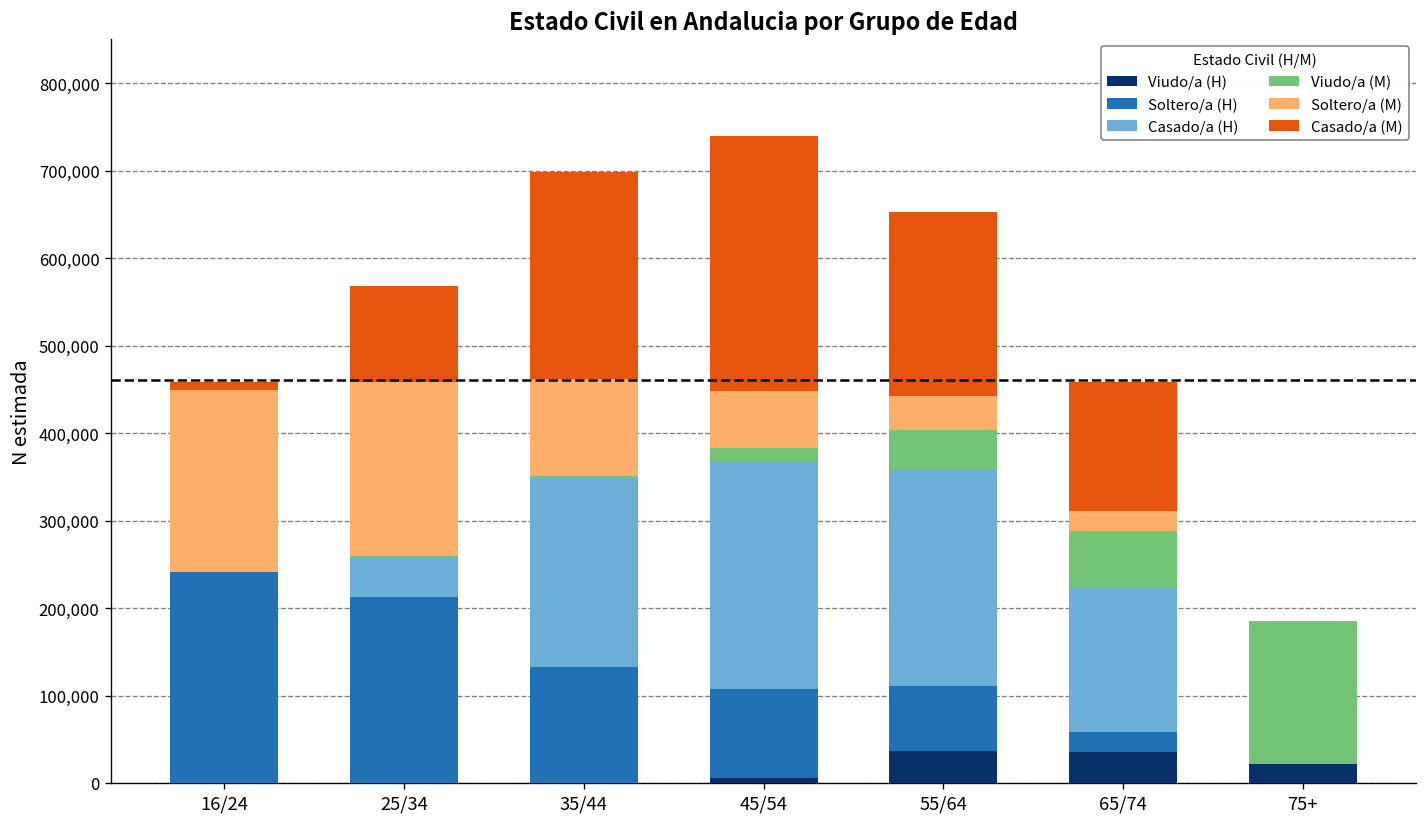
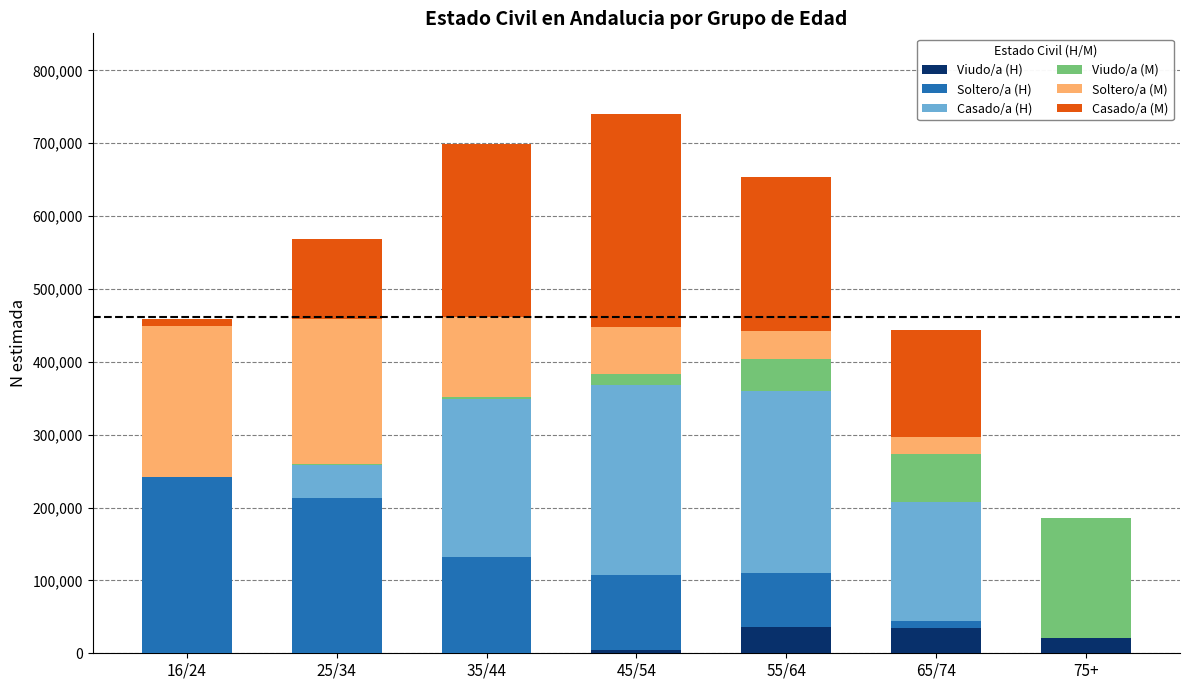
  {
    "Viudo/a (H)": {
      "16/24": "0",
      "25/34": "0",
      "35/44": "0",
      "45/54": "10,000",
      "55/64": "40,000",
      "65/74": "40,000",
      "75+": "20,000"
    },
    "Soltero/a (H)": {
      "16/24": "240,000",
      "25/34": "210,000",
      "35/44": "130,000",
      "45/54": "100,000",
      "55/64": "70,000",
-     "65/74": "20,000",
+     "65/74": "10,000",
      "75+": "0"
    },
    "Casado/a (H)": {
      "16/24": "0",
      "25/34": "50,000",
      "35/44": "220,000",
      "45/54": "260,000",
      "55/64": "250,000",
      "65/74": "160,000",
      "75+": "0"
    },
    "Viudo/a (M)": {
      "16/24": "0",
      "45/54": "10,000",
      "55/64": "40,000",
      "65/74": "70,000",
      "75+": "160,000"
    },
    "Soltero/a (M)": {
      "16/24": "210,000",
      "25/34": "200,000",
      "35/44": "110,000",
      "45/54": "70,000",
      "55/64": "40,000",
      "65/74": "20,000",
      "75+": "0"
    },
    "Casado/a (M)": {
      "16/24": "10,000",
      "25/34": "110,000",
      "35/44": "240,000",
      "45/54": "290,000",
      "55/64": "210,000",
      "65/74": "150,000",
      "75+": "0"
    }
  }
